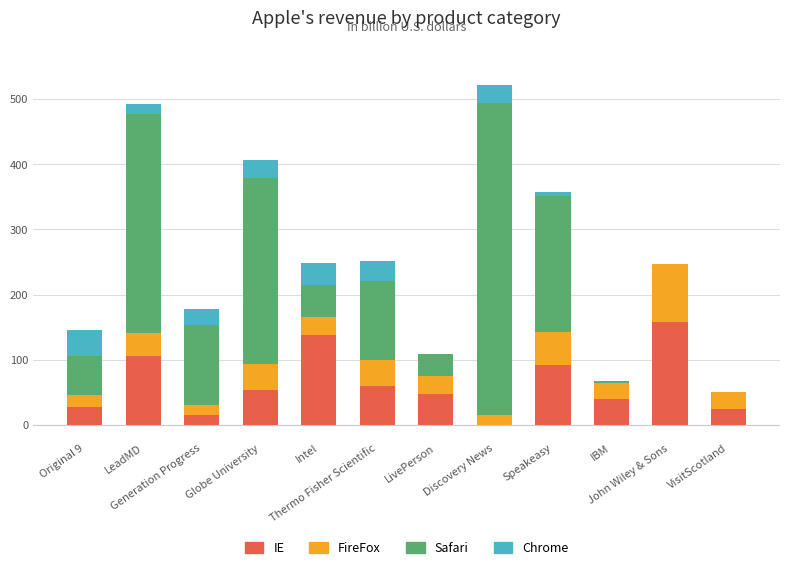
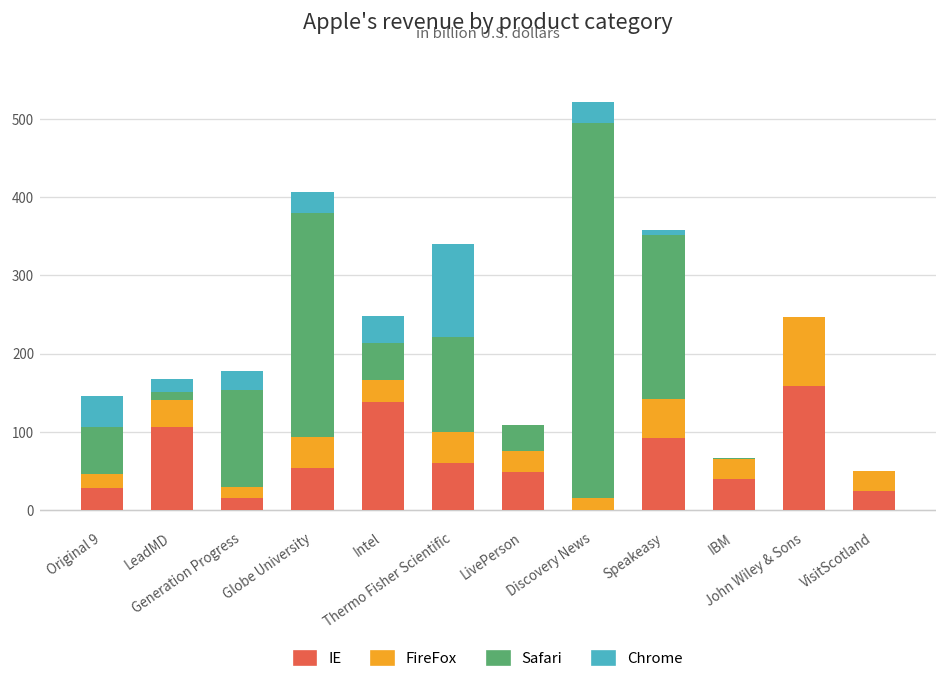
  {
    "IE": {
      "Original 9": 30,
      "LeadMD": 110,
      "Generation Progress": 20,
      "Globe University": 50,
      "Intel": 140,
      "Thermo Fisher Scientific": 60,
      "LivePerson": 50,
      "Discovery News": 0,
      "Speakeasy": 90,
      "IBM": 40,
      "John Wiley & Sons": 160,
      "VisitScotland": 20
    },
    "FireFox": {
      "Original 9": 20,
      "LeadMD": 40,
      "Generation Progress": 10,
      "Globe University": 40,
      "Intel": 30,
      "Thermo Fisher Scientific": 40,
      "LivePerson": 30,
      "Discovery News": 20,
      "Speakeasy": 50,
      "IBM": 30,
      "John Wiley & Sons": 90,
      "VisitScotland": 30
    },
    "Safari": {
      "Original 9": 60,
-     "LeadMD": 340,
+     "LeadMD": 10,
      "Generation Progress": 120,
      "Globe University": 290,
      "Intel": 50,
      "Thermo Fisher Scientific": 120,
      "LivePerson": 30,
      "Discovery News": 480,
      "Speakeasy": 210,
      "John Wiley & Sons": 0,
      "VisitScotland": 0
    },
    "Chrome": {
      "Original 9": 40,
      "LeadMD": 20,
      "Generation Progress": 20,
      "Globe University": 30,
      "Intel": 30,
-     "Thermo Fisher Scientific": 30,
+     "Thermo Fisher Scientific": 120,
      "LivePerson": 0,
      "Discovery News": 30,
      "Speakeasy": 10,
      "IBM": 0,
      "John Wiley & Sons": 0,
      "VisitScotland": 0
    }
  }
